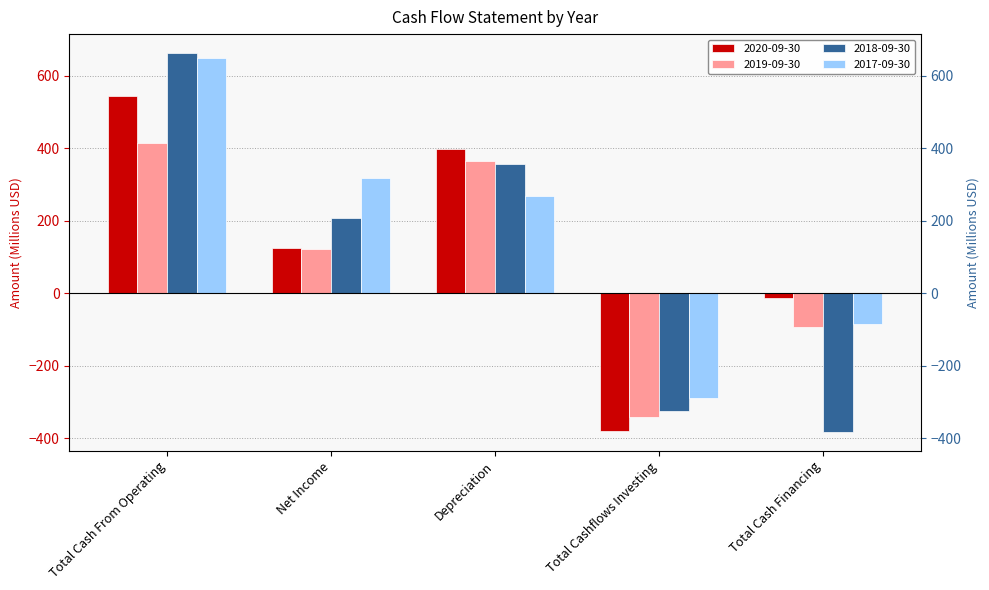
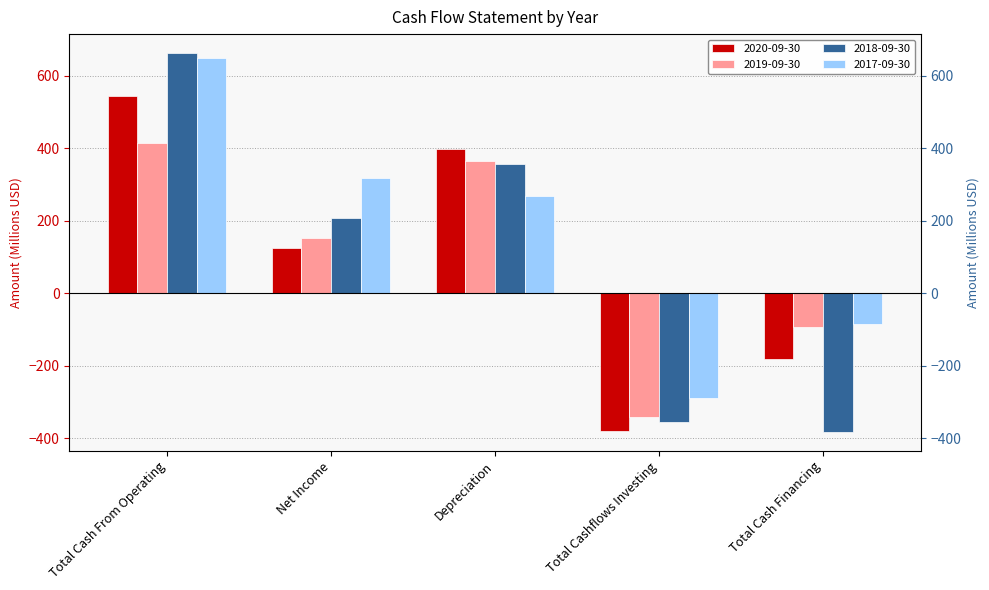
  {
    "2020-09-30": {
      "Total Cash From Operating": 550,
      "Net Income": 120,
      "Depreciation": 400,
      "Total Cashflows Investing": -380,
-     "Total Cash Financing": -10
+     "Total Cash Financing": -180
    },
    "2019-09-30": {
      "Total Cash From Operating": 410,
-     "Net Income": 120,
+     "Net Income": 150,
      "Depreciation": 360,
      "Total Cashflows Investing": -340,
      "Total Cash Financing": -90
    },
    "2018-09-30": {
      "Total Cash From Operating": 660,
      "Net Income": 210,
      "Depreciation": 360,
-     "Total Cashflows Investing": -320,
+     "Total Cashflows Investing": -350,
      "Total Cash Financing": -380
    },
    "2017-09-30": {
      "Total Cash From Operating": 650,
      "Net Income": 320,
      "Depreciation": 270,
      "Total Cashflows Investing": -290,
      "Total Cash Financing": -90
    }
  }
